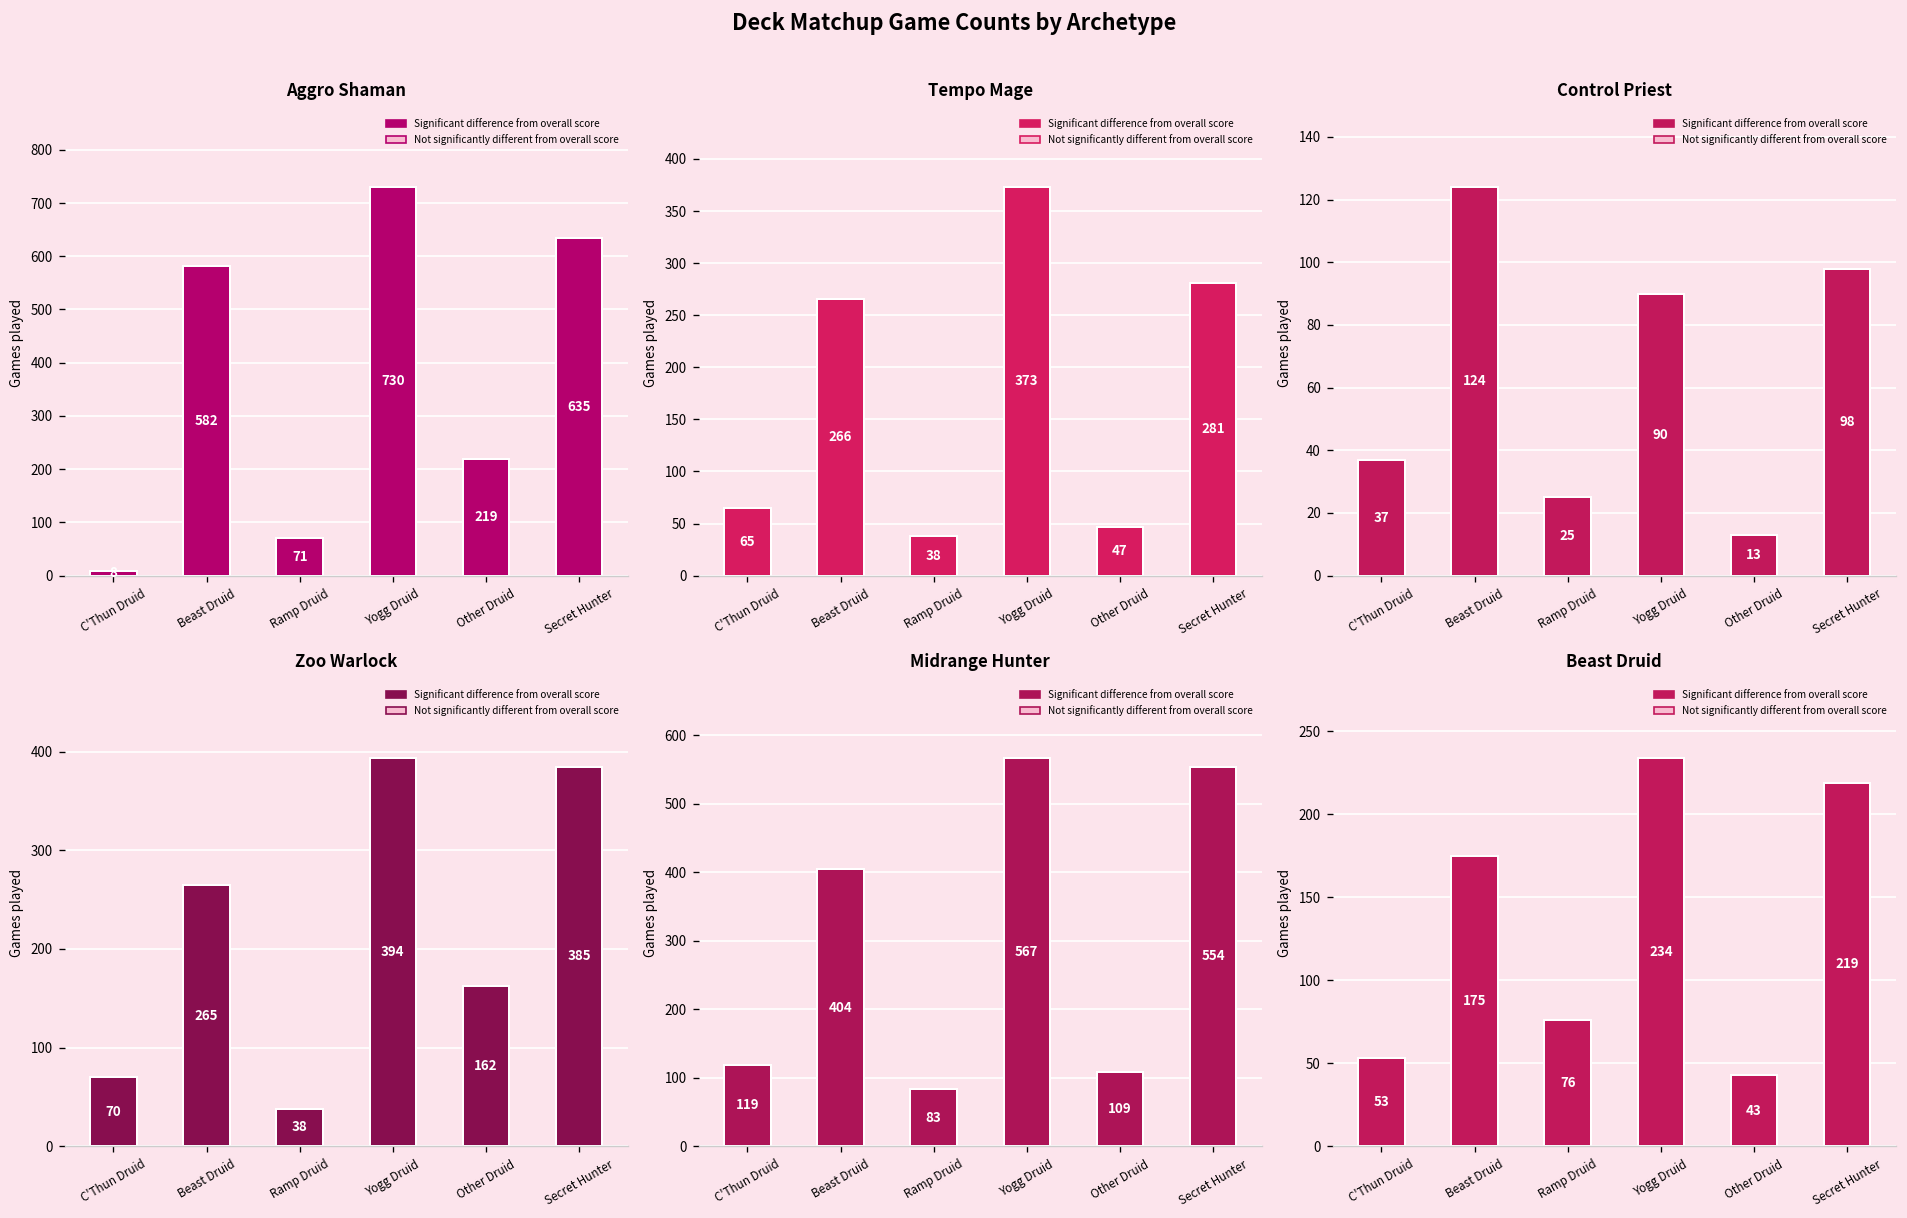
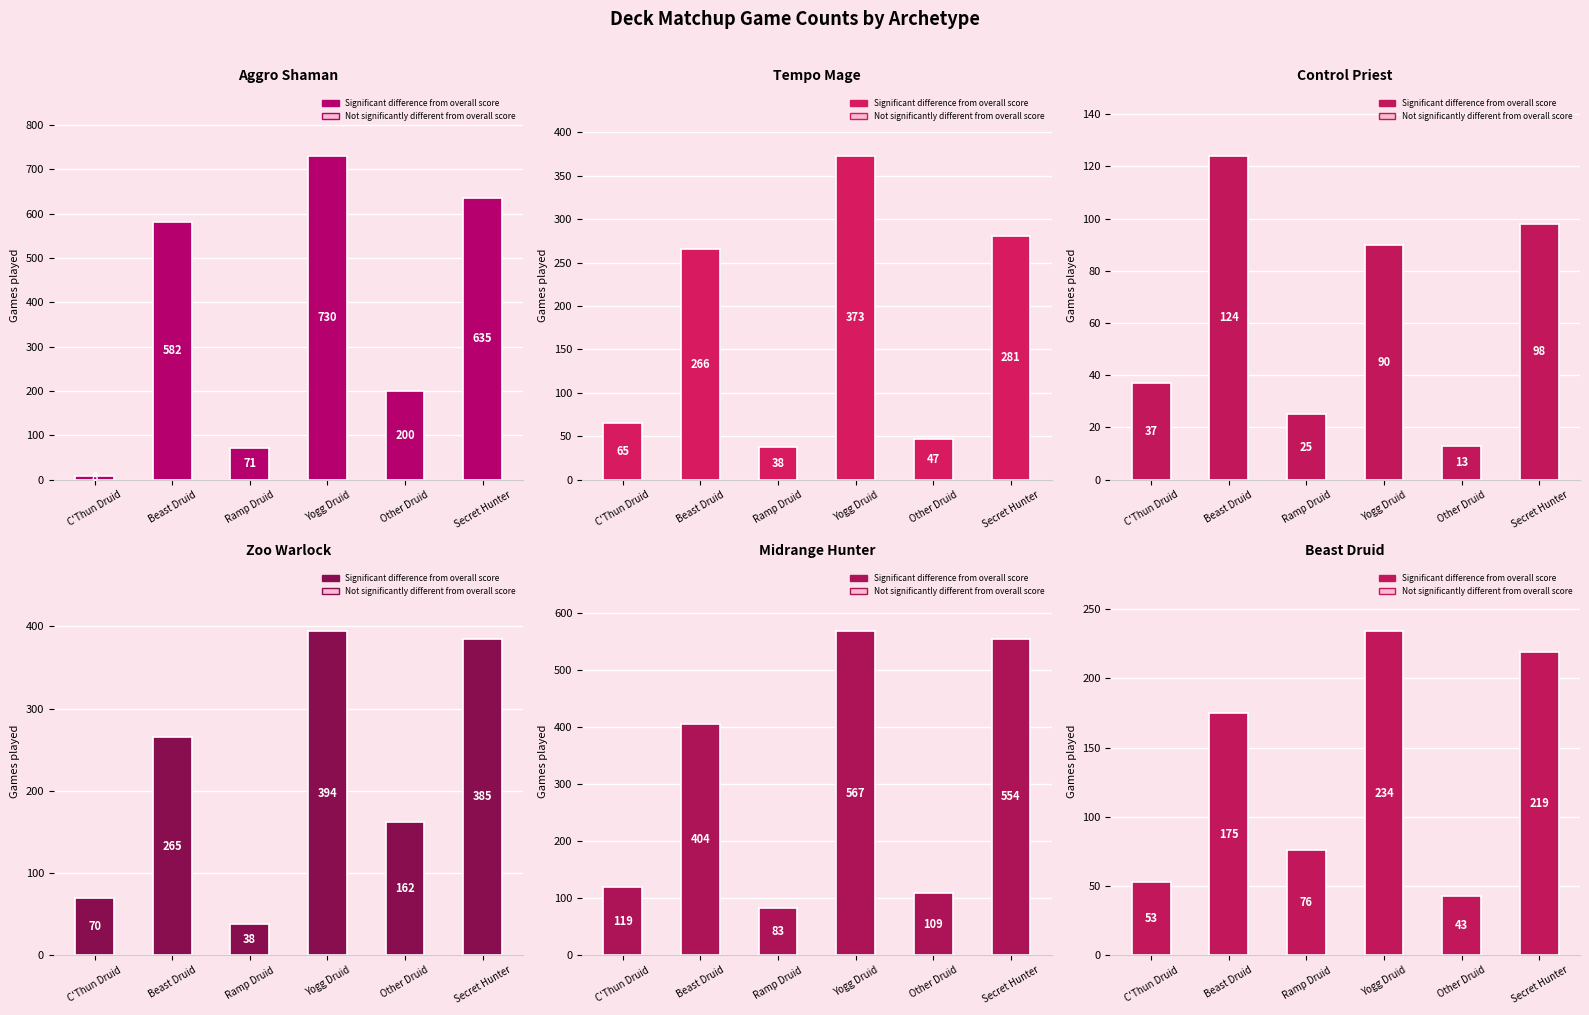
  {
    "Aggro Shaman": {
      "Beast Druid": 582,
      "Ramp Druid": 71,
      "Yogg Druid": 730,
-     "Other Druid": 219,
+     "Other Druid": 200,
      "Secret Hunter": 635
    },
    "Tempo Mage": {
      "C'Thun Druid": 65,
      "Beast Druid": 266,
      "Ramp Druid": 38,
      "Yogg Druid": 373,
      "Other Druid": 47,
      "Secret Hunter": 281
    },
    "Control Priest": {
      "C'Thun Druid": 37,
      "Beast Druid": 124,
      "Ramp Druid": 25,
      "Yogg Druid": 90,
      "Other Druid": 13,
      "Secret Hunter": 98
    },
    "Zoo Warlock": {
      "C'Thun Druid": 70,
      "Beast Druid": 265,
      "Ramp Druid": 38,
      "Yogg Druid": 394,
      "Other Druid": 162,
      "Secret Hunter": 385
    },
    "Midrange Hunter": {
      "C'Thun Druid": 119,
      "Beast Druid": 404,
      "Ramp Druid": 83,
      "Yogg Druid": 567,
      "Other Druid": 109,
      "Secret Hunter": 554
    },
    "Beast Druid": {
      "C'Thun Druid": 53,
      "Beast Druid": 175,
      "Ramp Druid": 76,
      "Yogg Druid": 234,
      "Other Druid": 43,
      "Secret Hunter": 219
    }
  }
